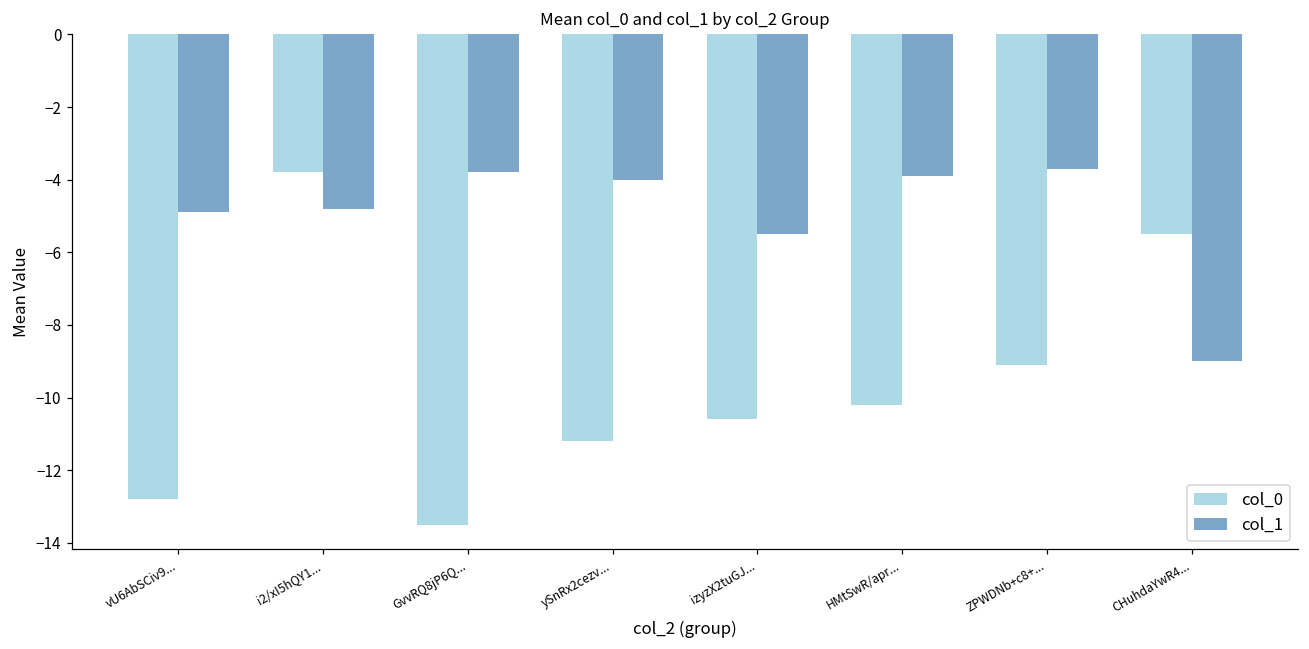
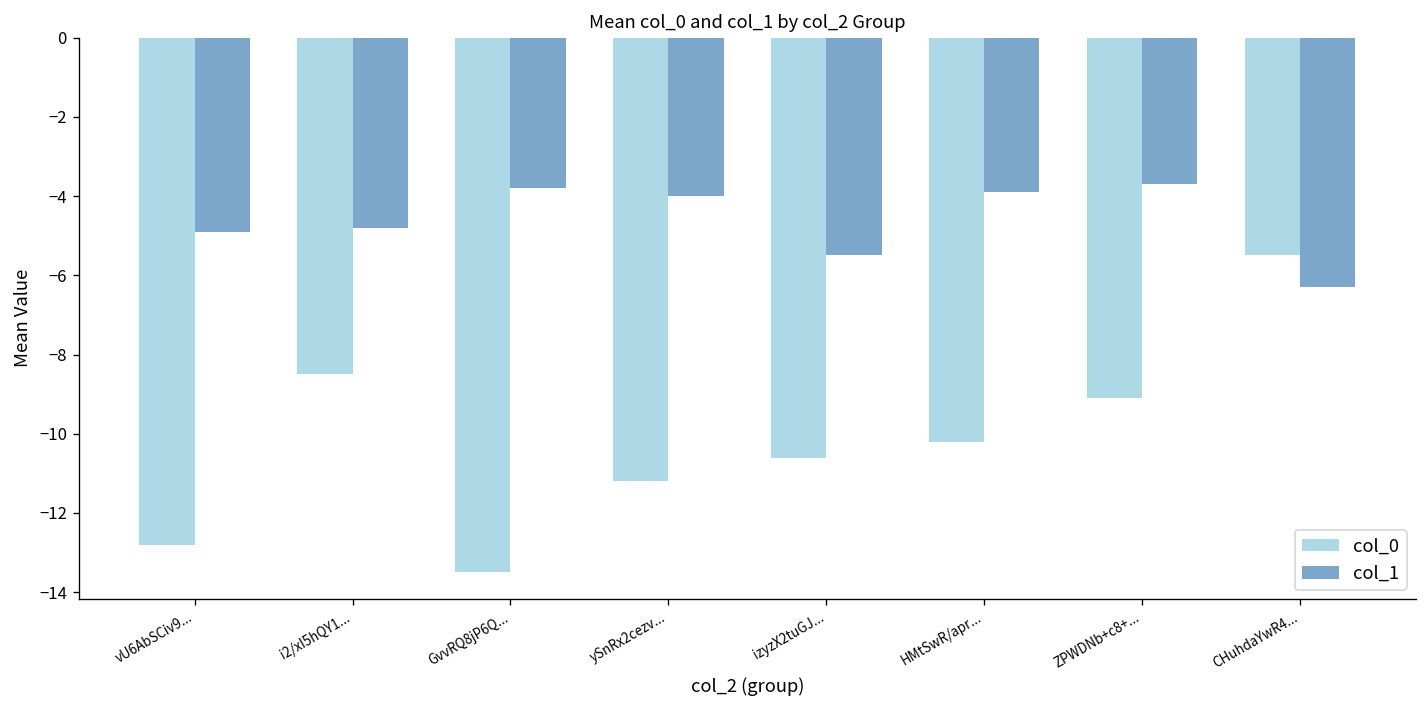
  {
    "col_0": {
      "vU6AbSCiv9...": -12.8,
-     "i2/xI5hQY1...": -3.8,
+     "i2/xI5hQY1...": -8.5,
      "GvvRQ8jP6Q...": -13.5,
      "ySnRx2cezv...": -11.2,
      "izyzX2tuGJ...": -10.6,
      "HMtSwR/apr...": -10.2,
      "ZPWDNb+c8+...": -9.1,
      "CHuhdaYwR4...": -5.5
    },
    "col_1": {
      "vU6AbSCiv9...": -4.9,
      "i2/xI5hQY1...": -4.8,
      "GvvRQ8jP6Q...": -3.8,
      "ySnRx2cezv...": -4.0,
      "izyzX2tuGJ...": -5.5,
      "HMtSwR/apr...": -3.9,
      "ZPWDNb+c8+...": -3.7,
-     "CHuhdaYwR4...": -9.0
+     "CHuhdaYwR4...": -6.3
    }
  }
